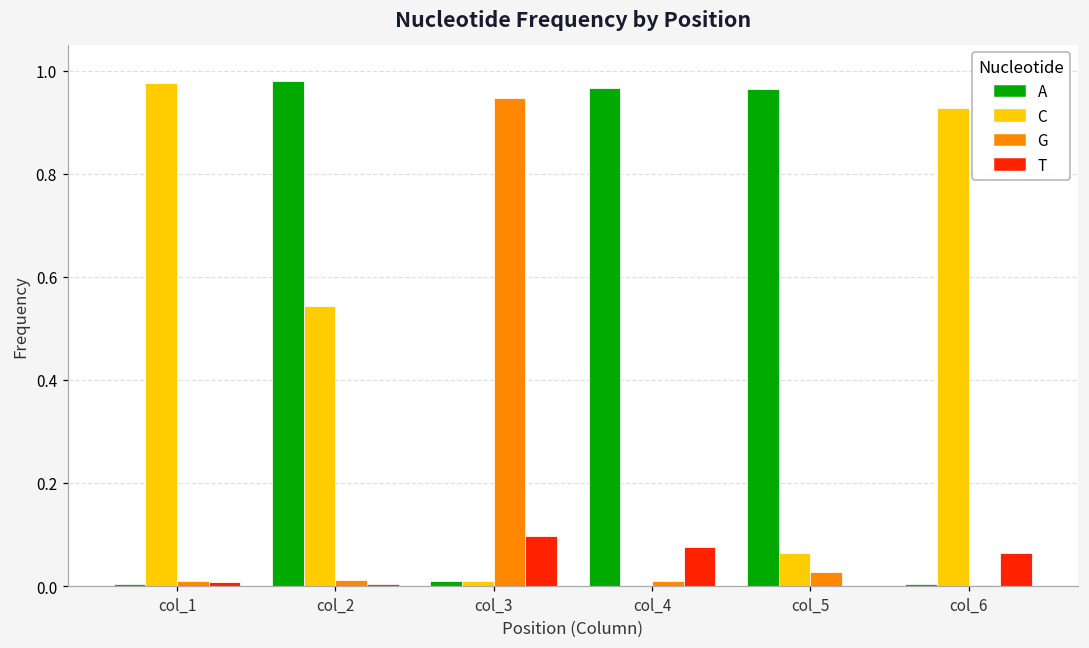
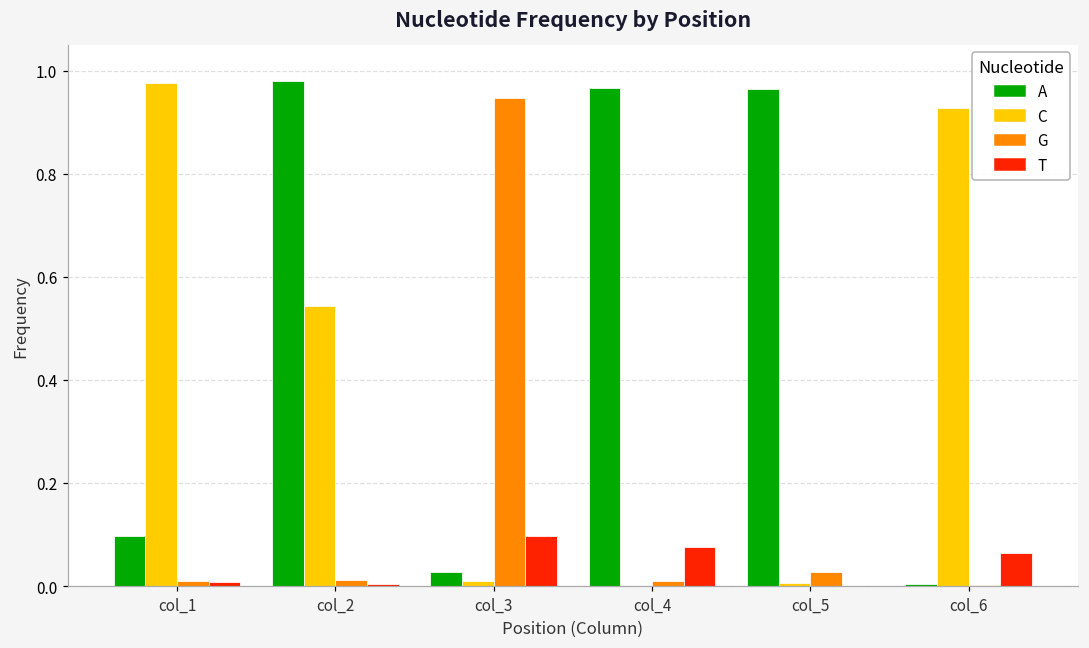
  {
    "A": {
-     "col_1": 0.00,
+     "col_1": 0.10,
      "col_2": 0.98,
-     "col_3": 0.01,
+     "col_3": 0.03,
      "col_4": 0.97,
      "col_5": 0.96
    },
    "C": {
      "col_1": 0.98,
      "col_2": 0.54,
      "col_3": 0.01,
      "col_4": 0.00,
-     "col_5": 0.06,
+     "col_5": 0.01,
      "col_6": 0.93
    },
    "G": {
      "col_1": 0.01,
      "col_2": 0.01,
      "col_3": 0.95,
      "col_4": 0.01,
      "col_5": 0.03
    },
    "T": {
      "col_1": 0.01,
      "col_3": 0.10,
      "col_4": 0.08,
      "col_5": 0.00,
      "col_6": 0.06
    }
  }
